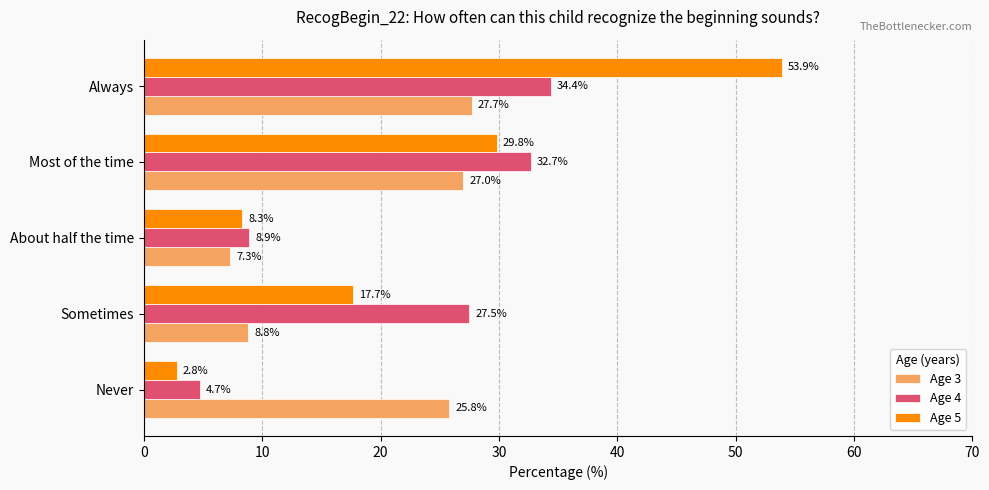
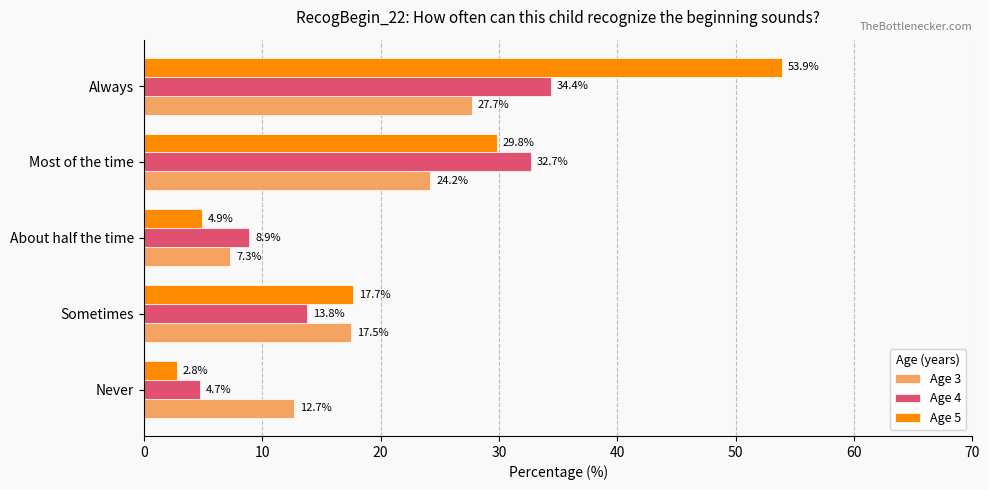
  {
    "Age 3": {
      "Always": "27.7%",
-     "Most of the time": "27.0%",
+     "Most of the time": "24.2%",
      "About half the time": "7.3%",
-     "Sometimes": "8.8%",
-     "Never": "25.8%"
+     "Sometimes": "17.5%",
+     "Never": "12.7%"
    },
    "Age 4": {
      "Always": "34.4%",
      "Most of the time": "32.7%",
      "About half the time": "8.9%",
-     "Sometimes": "27.5%",
+     "Sometimes": "13.8%",
      "Never": "4.7%"
    },
    "Age 5": {
      "Always": "53.9%",
      "Most of the time": "29.8%",
-     "About half the time": "8.3%",
+     "About half the time": "4.9%",
      "Sometimes": "17.7%",
      "Never": "2.8%"
    }
  }
